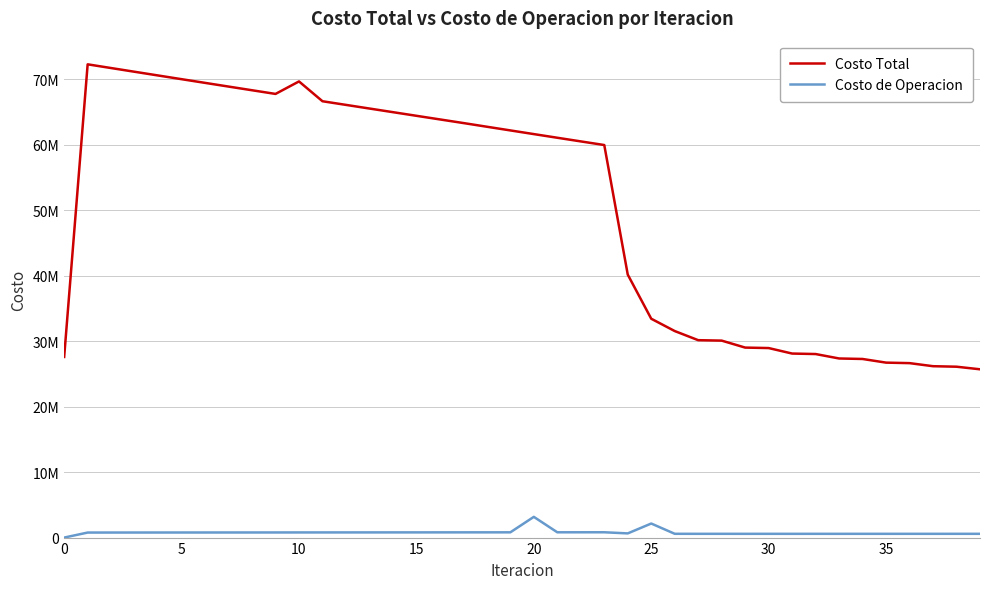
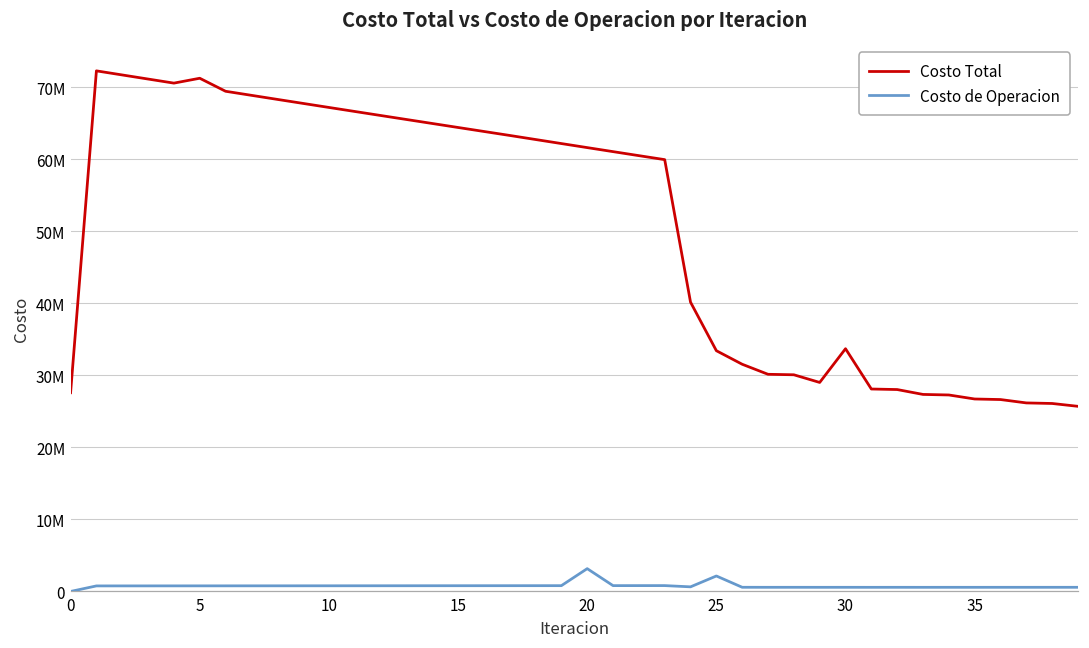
  {
    "Costo Total": {
      "0": 28000000,
-     "5": 70000000,
-     "10": 70000000,
+     "5": 71000000,
+     "10": 67000000,
      "15": 64000000,
      "20": 62000000,
      "25": 33000000,
-     "30": 29000000,
+     "30": 34000000,
      "35": 27000000
    },
    "Costo de Operacion": {
      "0": 0,
      "5": 1000000,
      "10": 1000000,
      "15": 1000000,
      "20": 3000000,
      "25": 2000000,
      "30": 1000000,
      "35": 1000000
    }
  }
